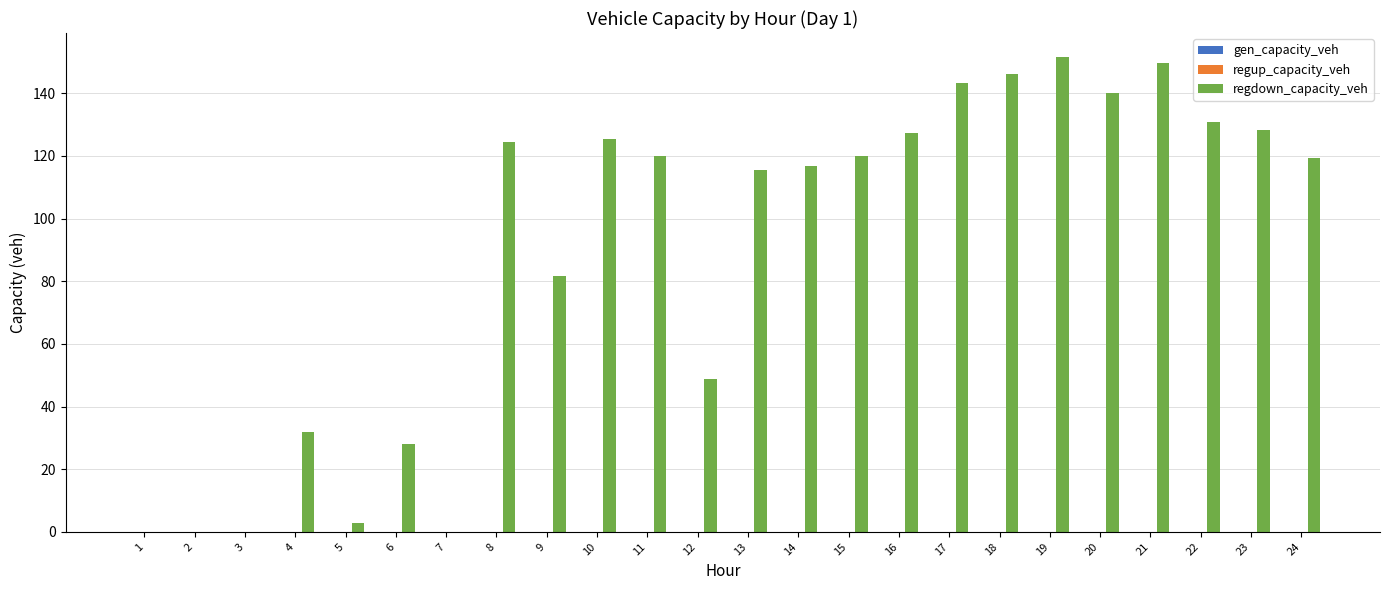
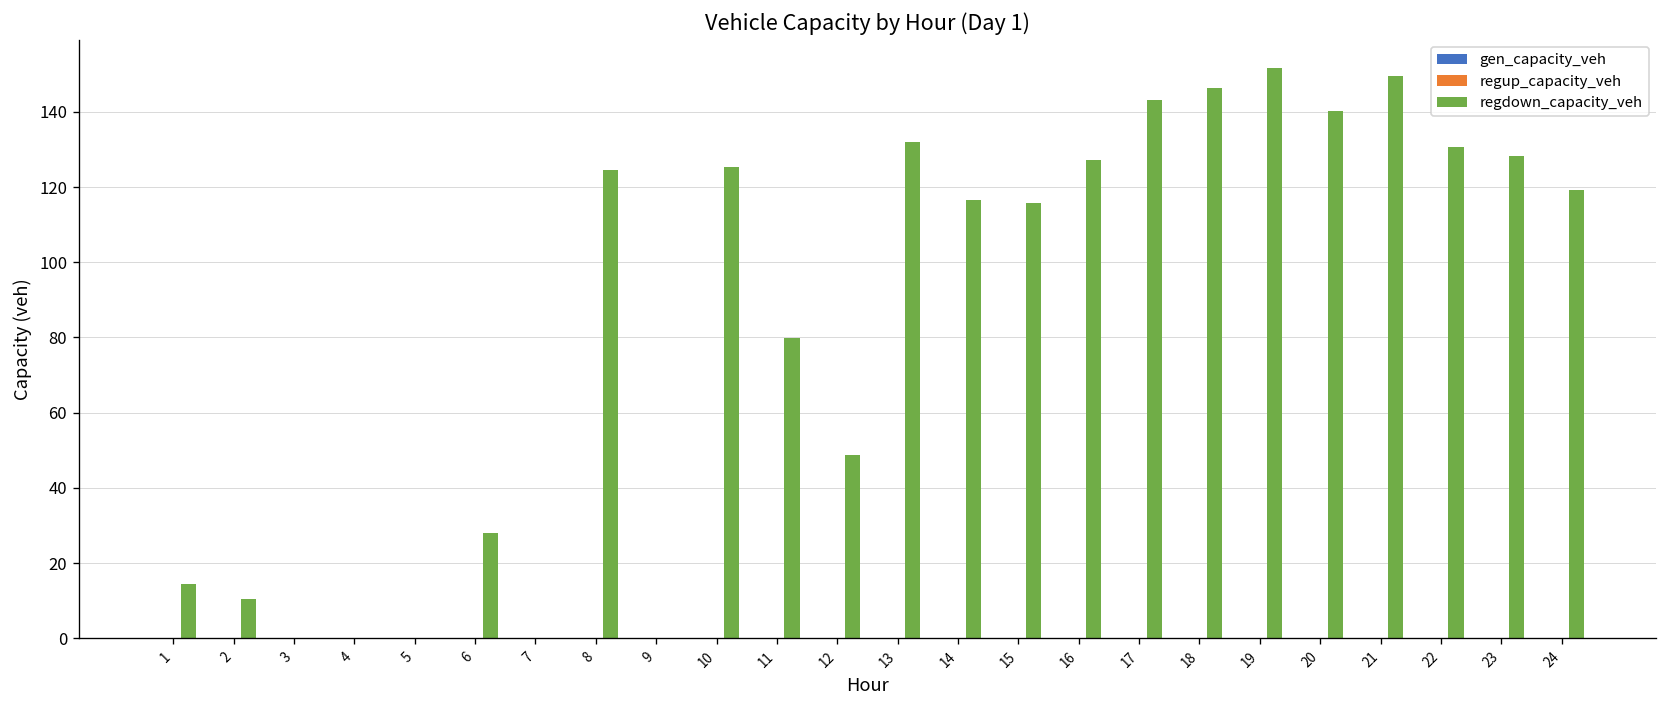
  {
    "gen_capacity_veh": {
      "1": 0,
      "2": 0,
      "3": 0,
      "4": 0,
      "5": 0,
      "6": 0,
      "7": 0,
      "8": 0,
      "9": 0,
      "10": 0,
      "11": 0,
      "12": 0,
      "13": 0,
      "14": 0,
      "15": 0,
      "16": 0,
      "17": 0,
      "18": 0,
      "19": 0,
      "20": 0,
      "21": 0,
      "22": 0,
      "23": 0,
      "24": 0
    },
    "regup_capacity_veh": {
      "1": 0,
      "2": 0,
      "3": 0,
      "4": 0,
      "5": 0,
      "6": 0,
      "7": 0,
      "8": 0,
      "9": 0,
      "10": 0,
      "11": 0,
      "12": 0,
      "13": 0,
      "14": 0,
      "15": 0,
      "16": 0,
      "17": 0,
      "18": 0,
      "19": 0,
      "20": 0,
      "21": 0,
      "22": 0,
      "23": 0,
      "24": 0
    },
    "regdown_capacity_veh": {
-     "1": 0,
-     "2": 0,
+     "1": 14,
+     "2": 10,
      "3": 0,
-     "4": 32,
-     "5": 3,
+     "4": 0,
+     "5": 0,
      "6": 28,
      "7": 0,
      "8": 125,
-     "9": 82,
+     "9": 0,
      "10": 125,
-     "11": 120,
+     "11": 80,
      "12": 49,
-     "13": 115,
+     "13": 132,
      "14": 117,
-     "15": 120,
+     "15": 116,
      "16": 127,
      "17": 143,
      "18": 146,
      "19": 152,
      "20": 140,
      "21": 150,
      "22": 131,
      "23": 128,
      "24": 119
    }
  }
